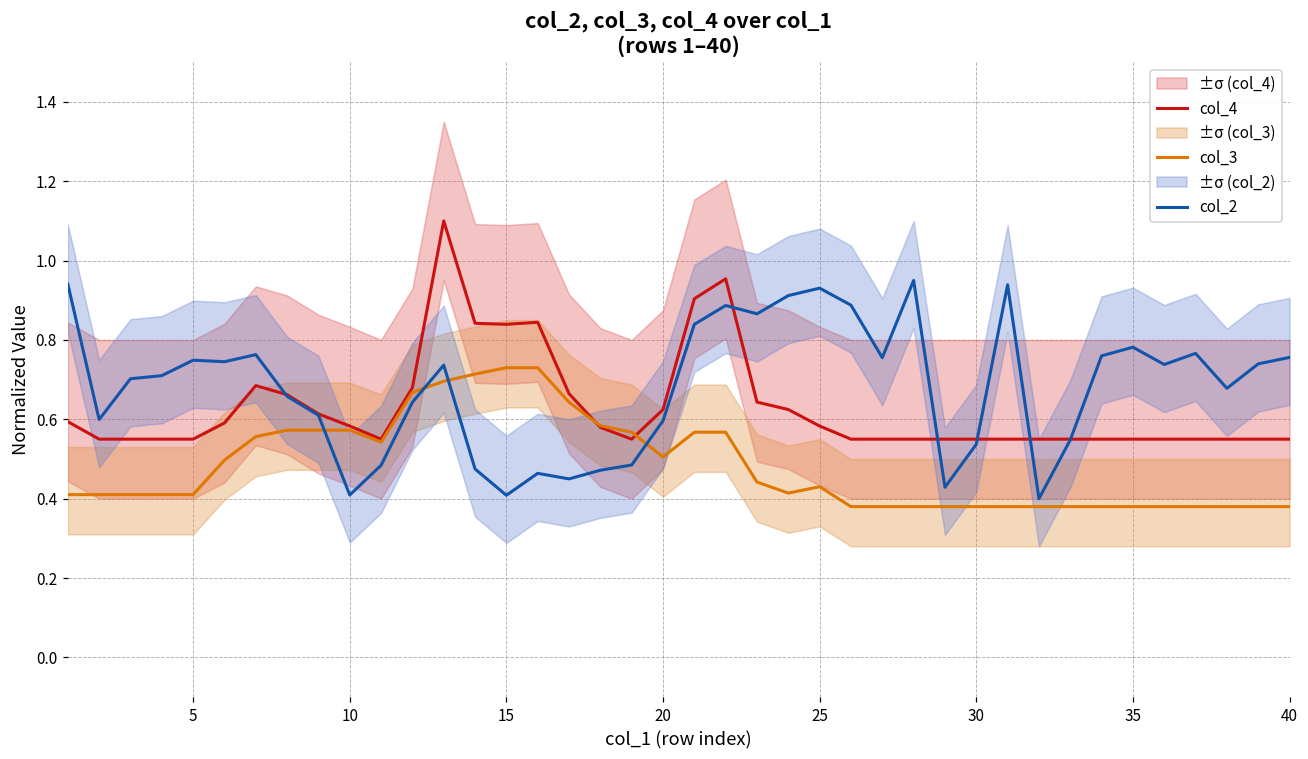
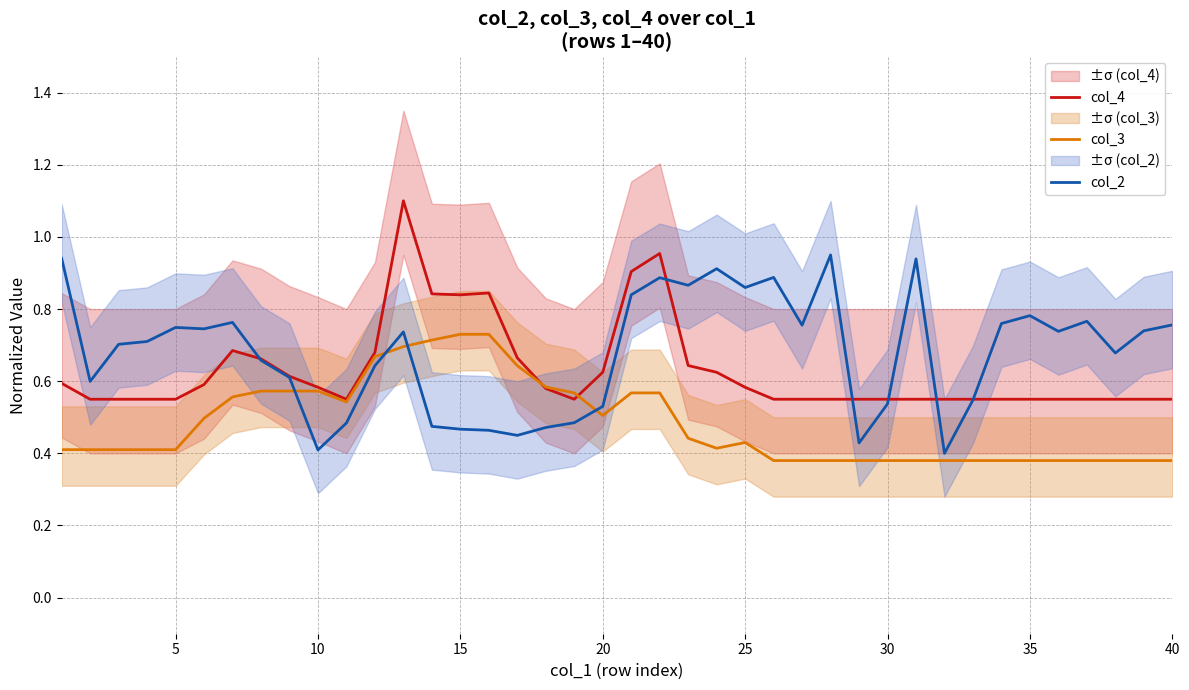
  {
    "col_4": {
      "5": 0.55,
      "10": 0.58,
      "15": 0.84,
      "25": 0.58,
      "30": 0.55,
      "35": 0.55,
      "40": 0.55
    },
    "col_3": {
      "5": 0.41,
      "10": 0.57,
      "15": 0.73,
      "20": 0.51,
      "25": 0.43,
      "30": 0.38,
      "35": 0.38,
      "40": 0.38
    },
    "col_2": {
      "5": 0.75,
      "10": 0.41,
-     "15": 0.41,
-     "20": 0.60,
-     "25": 0.93,
+     "15": 0.47,
+     "20": 0.53,
+     "25": 0.86,
      "30": 0.54,
      "35": 0.78,
      "40": 0.76
    }
  }
